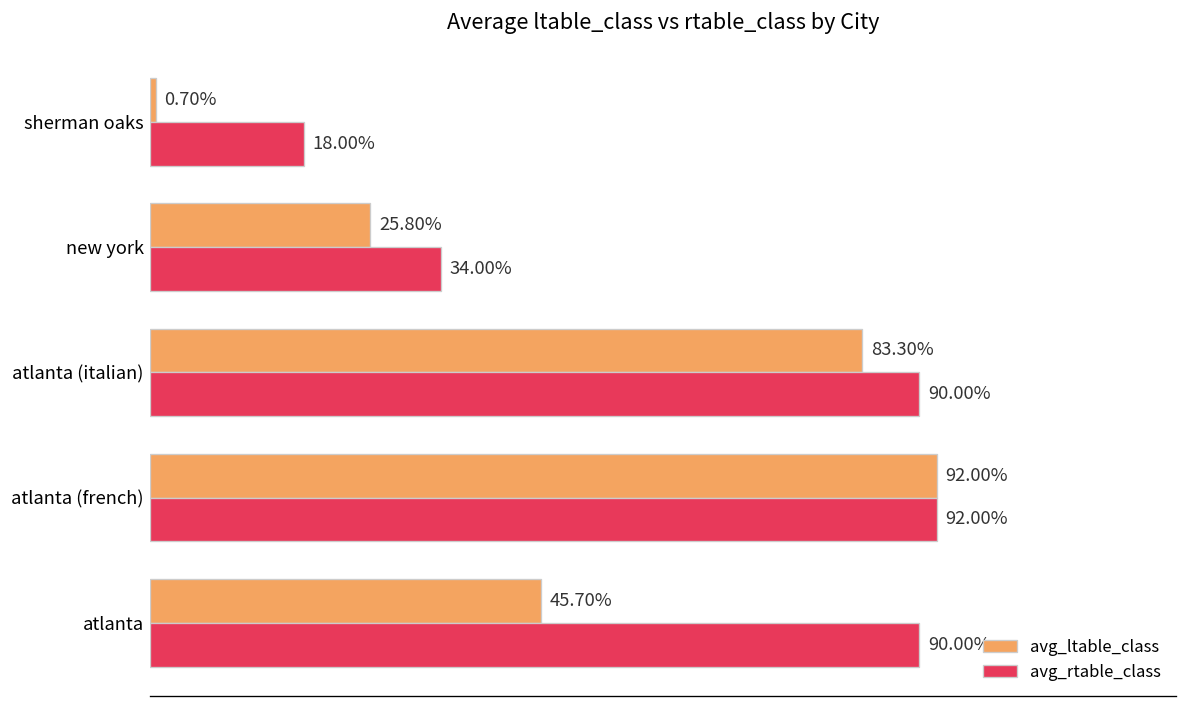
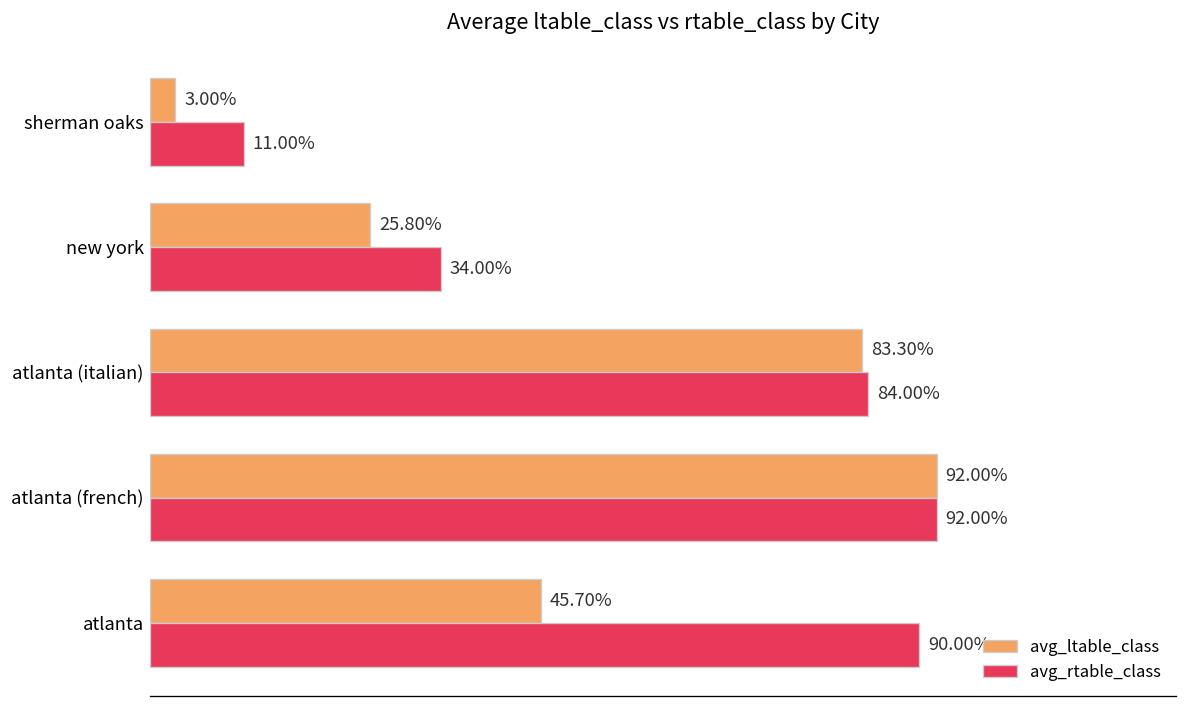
  {
    "avg_ltable_class": {
-     "sherman oaks": "0.70%",
+     "sherman oaks": "3.00%",
      "new york": "25.80%",
      "atlanta (italian)": "83.30%",
      "atlanta (french)": "92.00%",
      "atlanta": "45.70%"
    },
    "avg_rtable_class": {
-     "sherman oaks": "18.00%",
+     "sherman oaks": "11.00%",
      "new york": "34.00%",
-     "atlanta (italian)": "90.00%",
+     "atlanta (italian)": "84.00%",
      "atlanta (french)": "92.00%",
      "atlanta": "90.00%"
    }
  }
